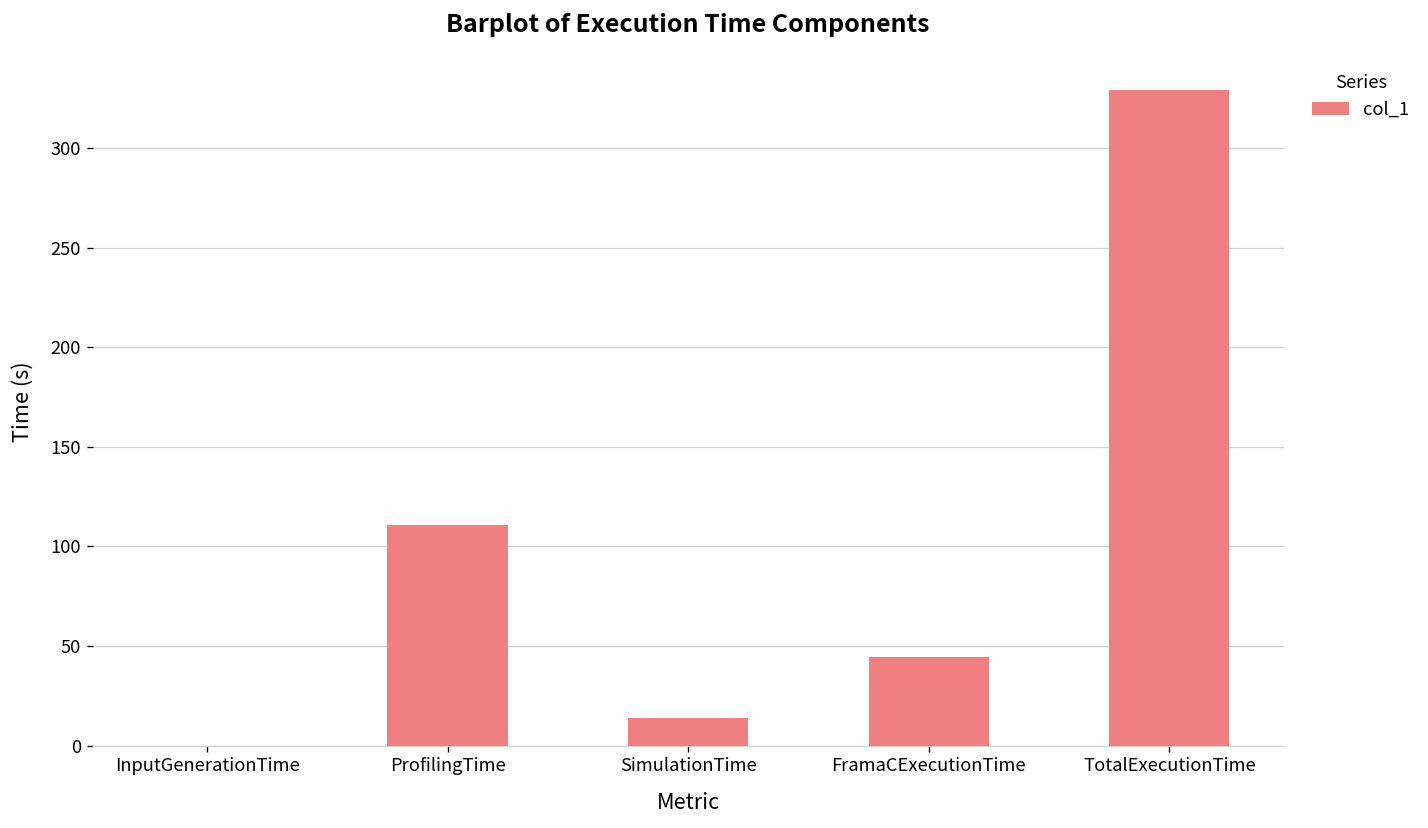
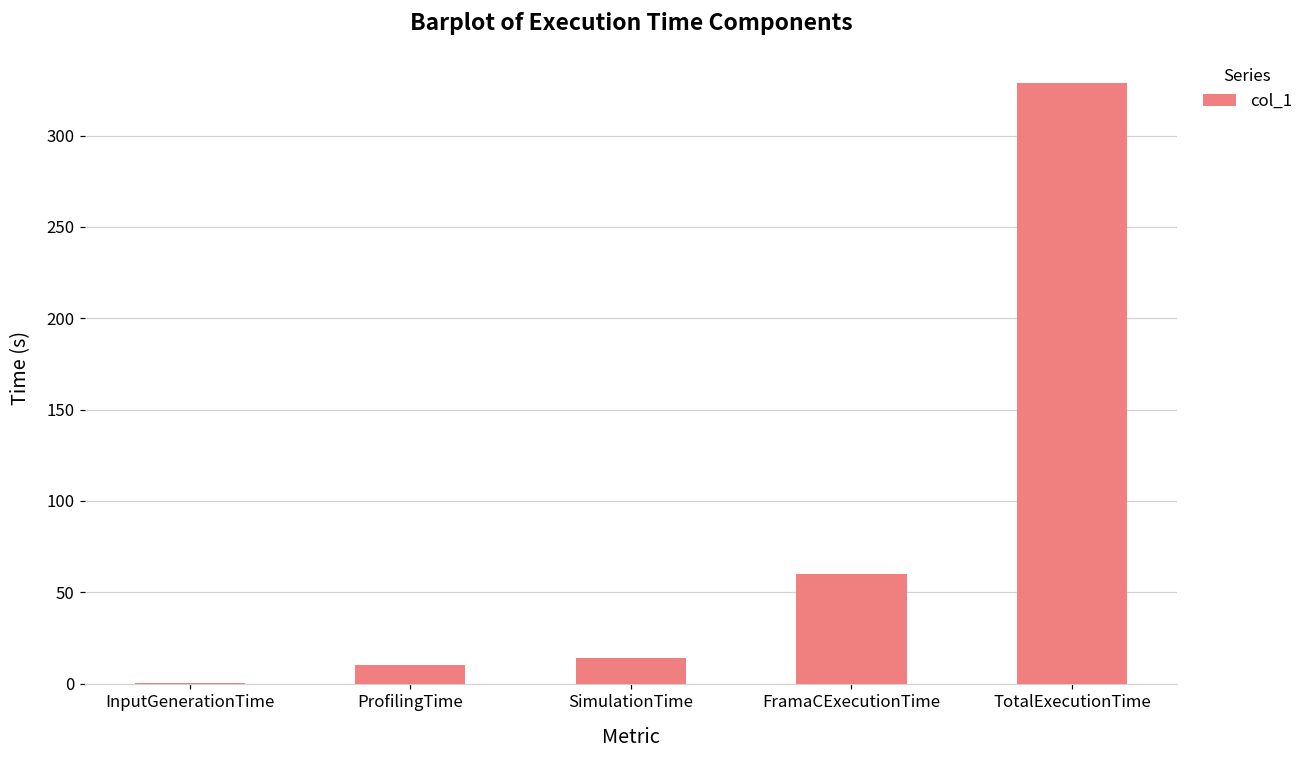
  {
-   "ProfilingTime": 111,
+   "ProfilingTime": 10,
    "SimulationTime": 14,
-   "FramaCExecutionTime": 44,
+   "FramaCExecutionTime": 60,
    "TotalExecutionTime": 329
  }
